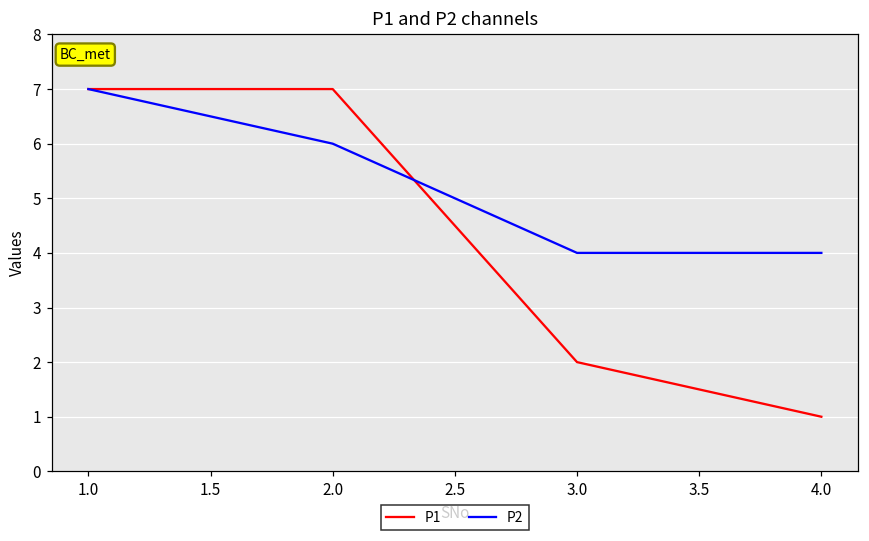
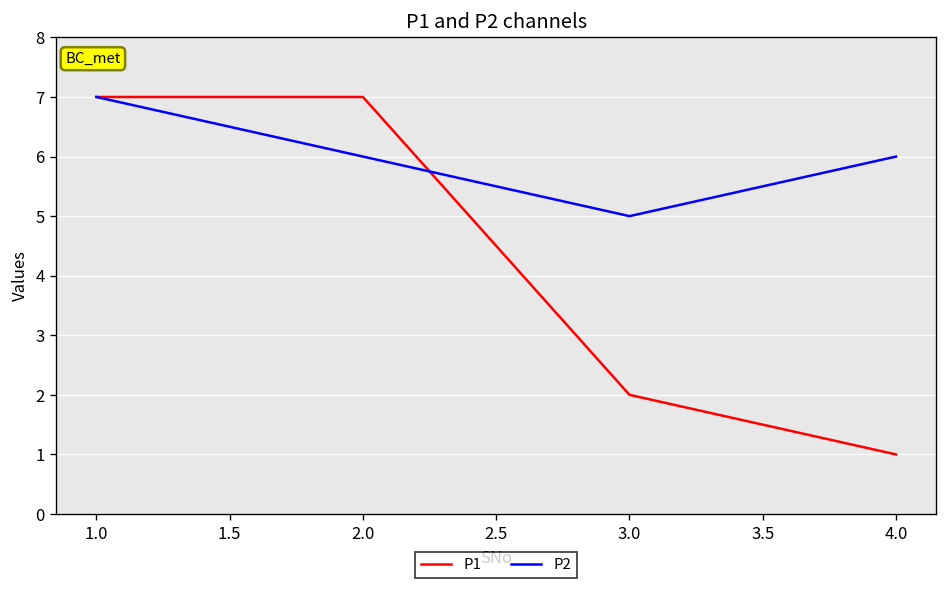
  {
    "P1": {
      "2.0": 7,
      "3.0": 2,
      "4.0": 1
    },
    "P2": {
      "2.0": 6,
-     "3.0": 4,
-     "4.0": 4
+     "3.0": 5,
+     "4.0": 6
    }
  }
